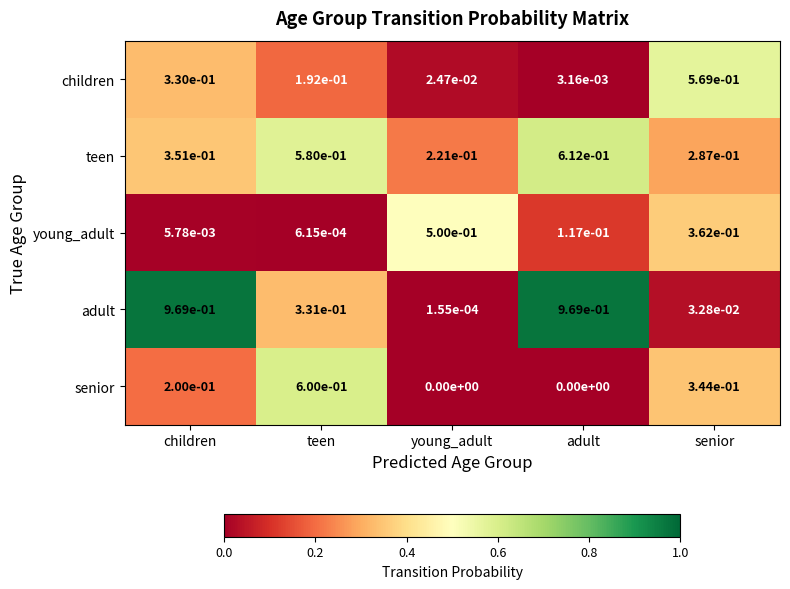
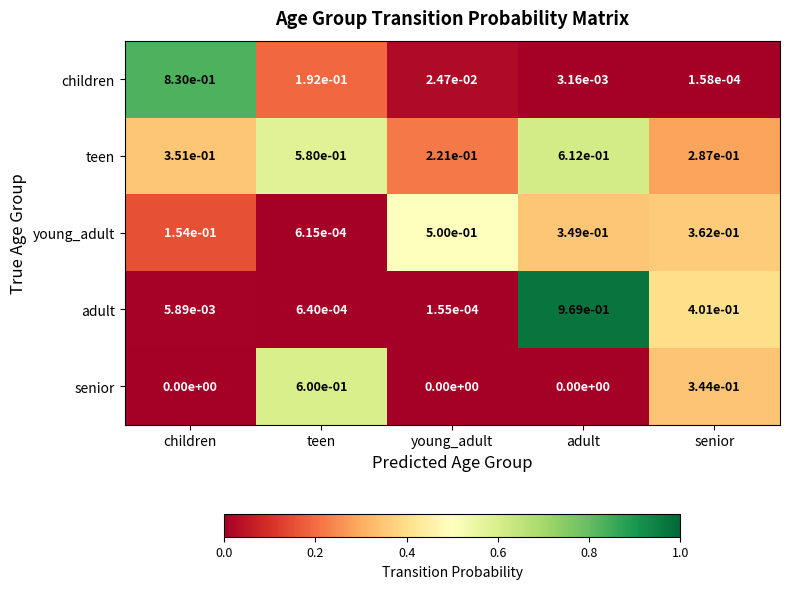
  {
    "children": {
-     "children": "3.30e-01",
+     "children": "8.30e-01",
      "teen": "1.92e-01",
      "young_adult": "2.47e-02",
      "adult": "3.16e-03",
-     "senior": "5.69e-01"
+     "senior": "1.58e-04"
    },
    "teen": {
      "children": "3.51e-01",
      "teen": "5.80e-01",
      "young_adult": "2.21e-01",
      "adult": "6.12e-01",
      "senior": "2.87e-01"
    },
    "young_adult": {
-     "children": "5.78e-03",
+     "children": "1.54e-01",
      "teen": "6.15e-04",
      "young_adult": "5.00e-01",
-     "adult": "1.17e-01",
+     "adult": "3.49e-01",
      "senior": "3.62e-01"
    },
    "adult": {
-     "children": "9.69e-01",
-     "teen": "3.31e-01",
+     "children": "5.89e-03",
+     "teen": "6.40e-04",
      "young_adult": "1.55e-04",
      "adult": "9.69e-01",
-     "senior": "3.28e-02"
+     "senior": "4.01e-01"
    },
    "senior": {
-     "children": "2.00e-01",
+     "children": "0.00e+00",
      "teen": "6.00e-01",
      "young_adult": "0.00e+00",
      "adult": "0.00e+00",
      "senior": "3.44e-01"
    }
  }
